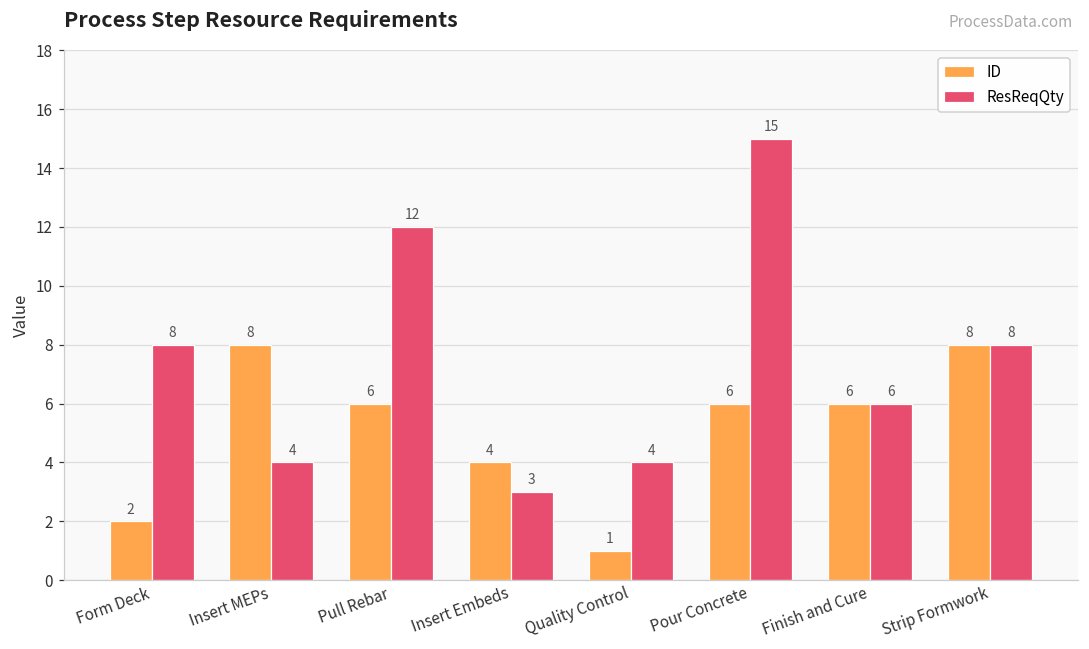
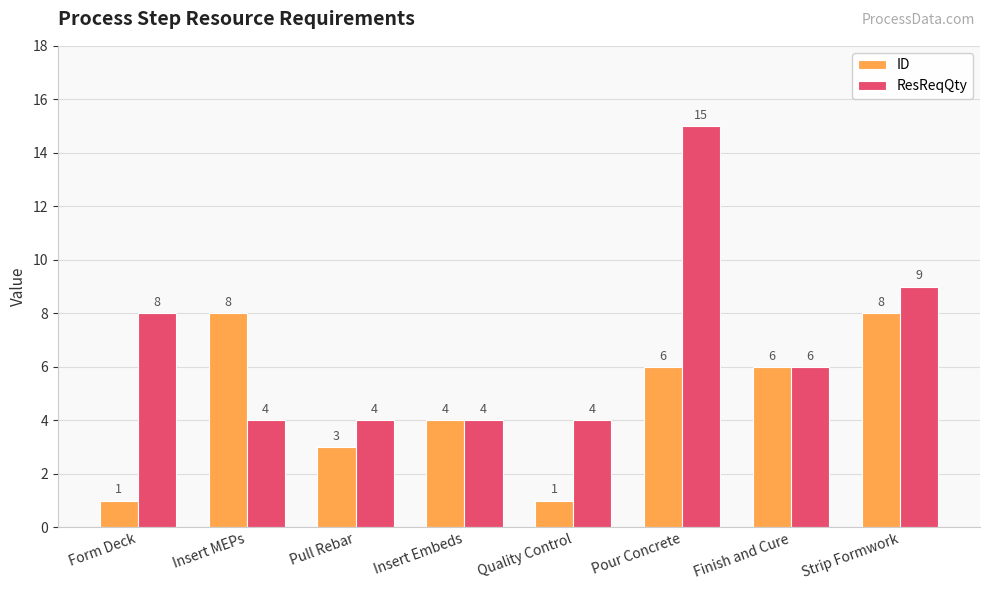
  {
    "ID": {
-     "Form Deck": 2,
+     "Form Deck": 1,
      "Insert MEPs": 8,
-     "Pull Rebar": 6,
+     "Pull Rebar": 3,
      "Insert Embeds": 4,
      "Quality Control": 1,
      "Pour Concrete": 6,
      "Finish and Cure": 6,
      "Strip Formwork": 8
    },
    "ResReqQty": {
      "Form Deck": 8,
      "Insert MEPs": 4,
-     "Pull Rebar": 12,
-     "Insert Embeds": 3,
+     "Pull Rebar": 4,
+     "Insert Embeds": 4,
      "Quality Control": 4,
      "Pour Concrete": 15,
      "Finish and Cure": 6,
-     "Strip Formwork": 8
+     "Strip Formwork": 9
    }
  }
